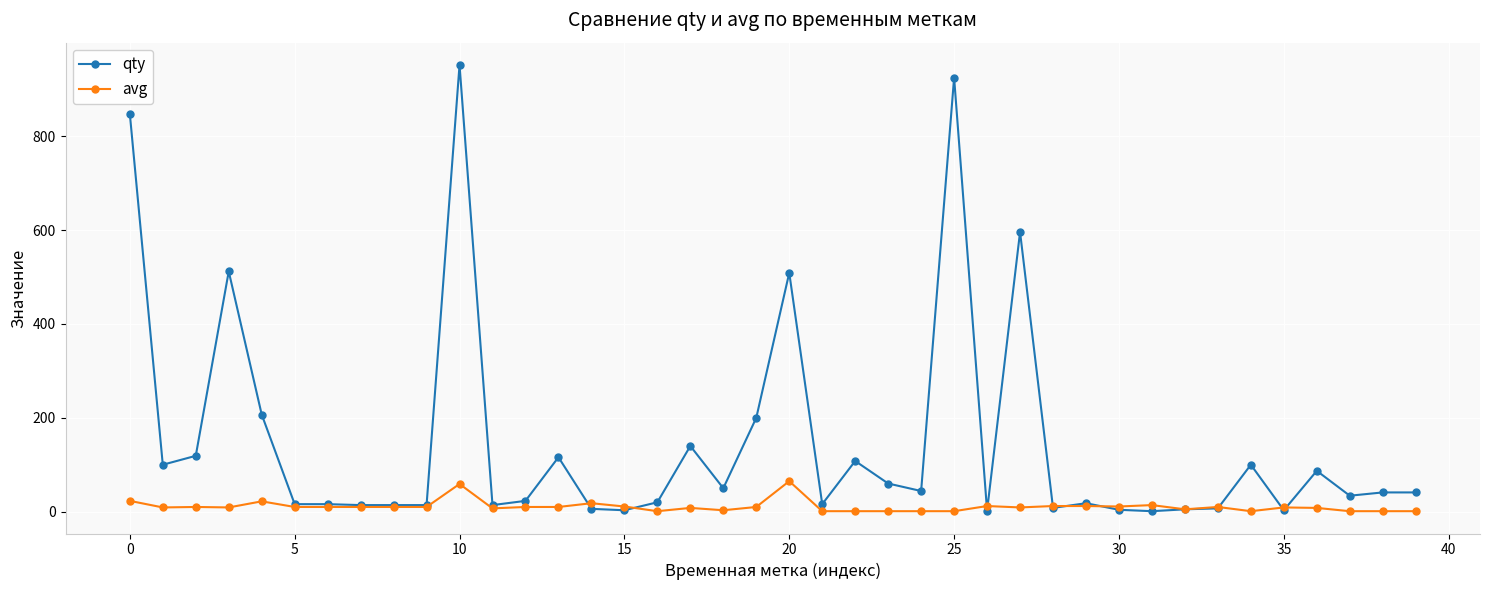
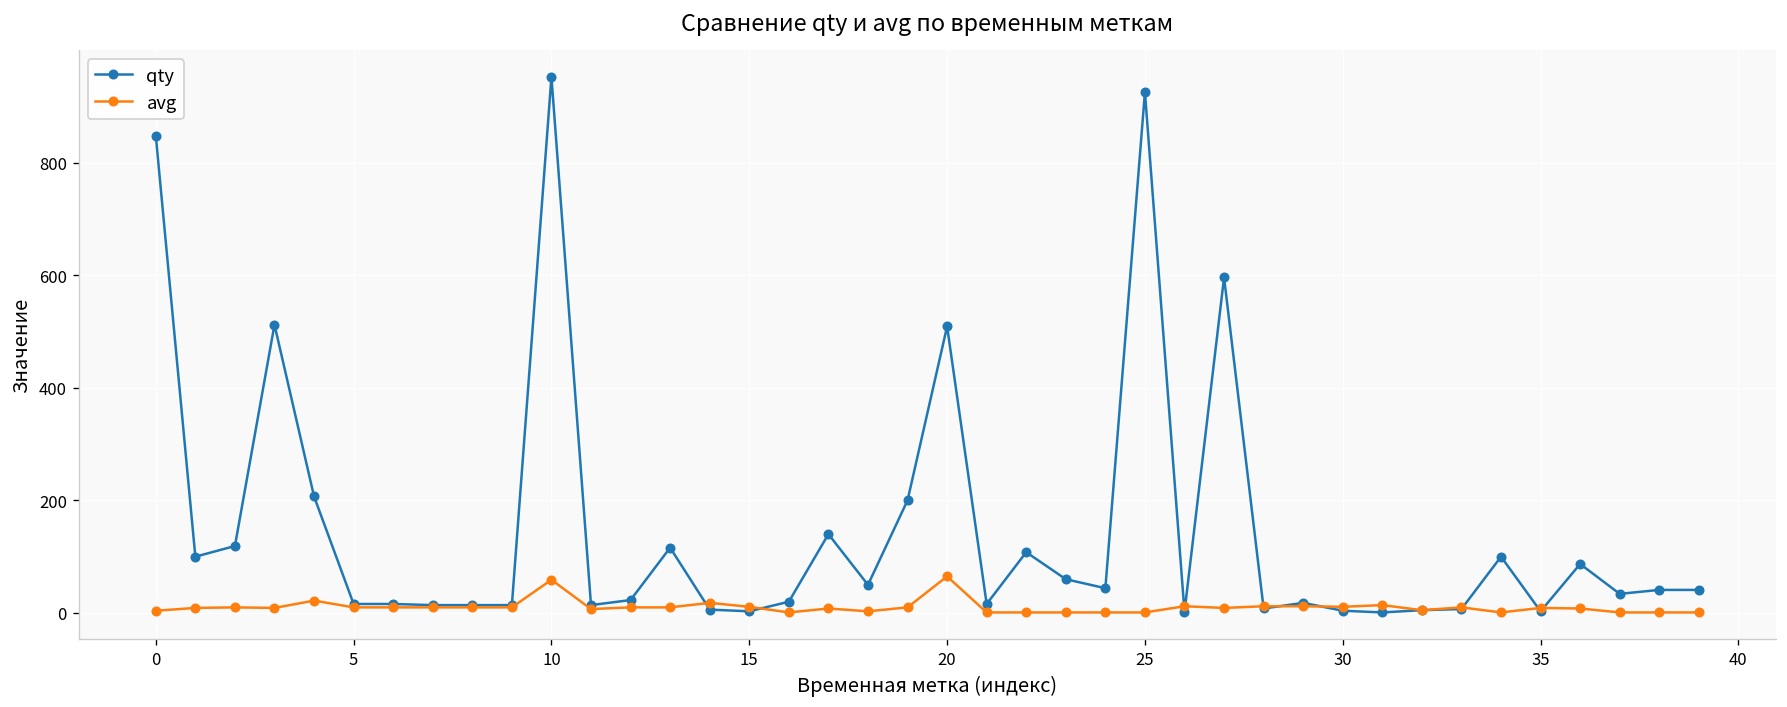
  {
    "qty": {
      "0": 850,
      "5": 20,
      "10": 950,
      "15": 0,
      "20": 510,
      "25": 930,
      "30": 0,
      "35": 0
    },
    "avg": {
-     "0": 20,
+     "0": 0,
      "5": 10,
      "10": 60,
      "15": 10,
      "20": 70,
      "25": 0,
      "30": 10,
      "35": 10
    }
  }
